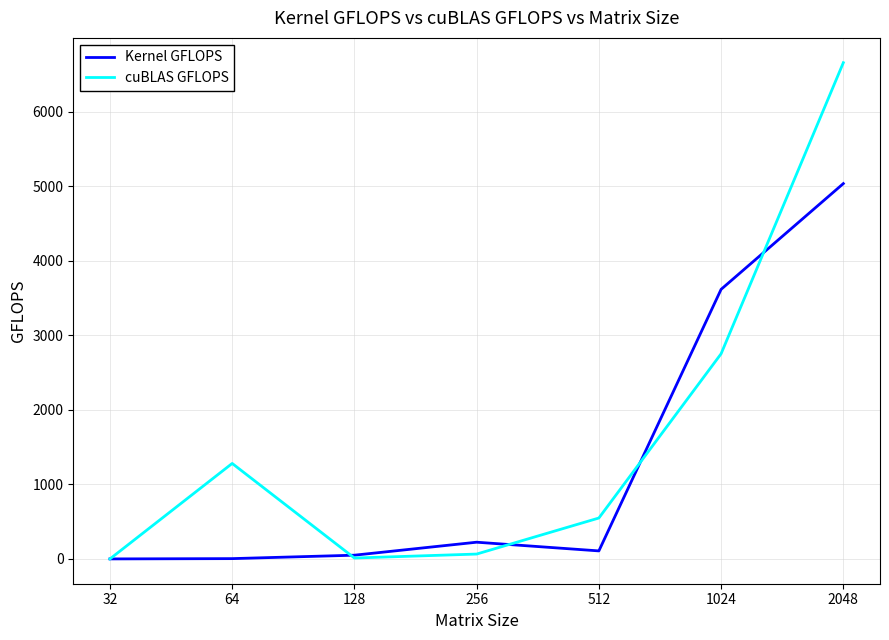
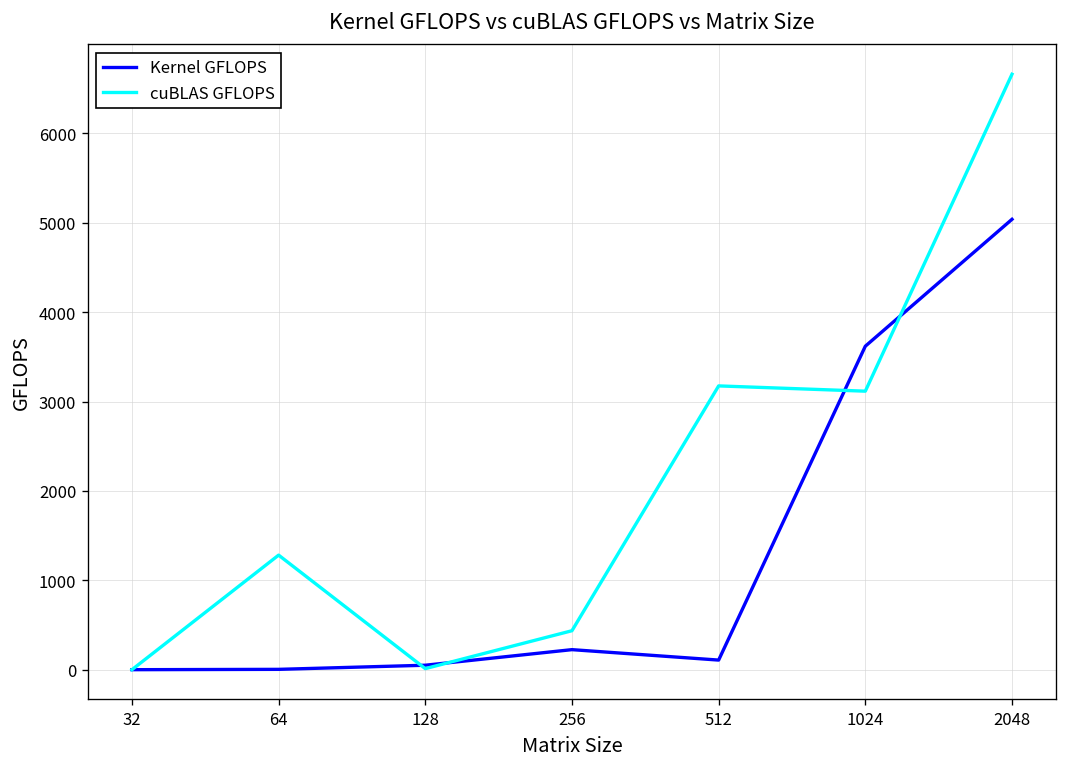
  {
    "Kernel GFLOPS": {
      "64": 0,
      "128": 0,
      "256": 200,
      "512": 100,
      "1024": 3600,
      "2048": 5000
    },
    "cuBLAS GFLOPS": {
      "64": 1300,
      "128": 0,
-     "256": 100,
-     "512": 500,
-     "1024": 2800,
+     "256": 400,
+     "512": 3200,
+     "1024": 3100,
      "2048": 6700
    }
  }
